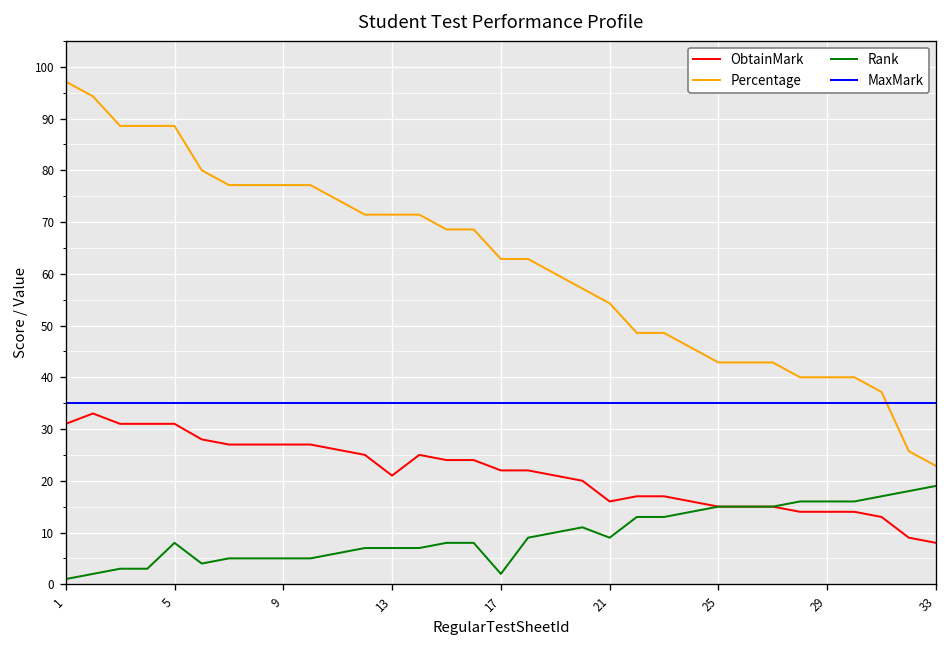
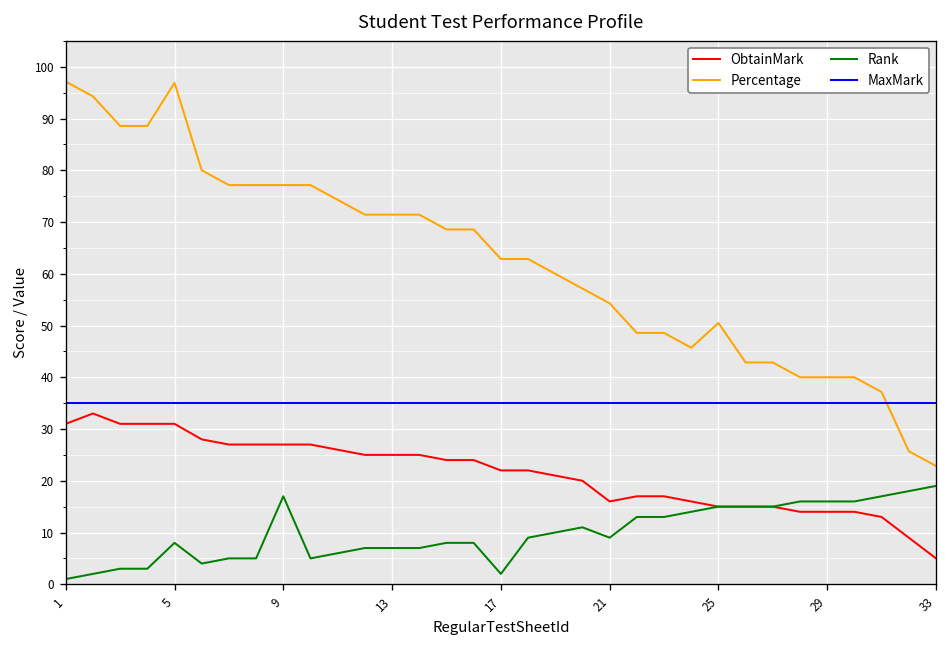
  {
    "ObtainMark": {
      "1": 31,
      "5": 31,
      "9": 27,
-     "13": 21,
+     "13": 25,
      "17": 22,
      "21": 16,
      "29": 14,
-     "33": 8
+     "33": 5
    },
    "Percentage": {
      "1": 97,
-     "5": 89,
+     "5": 97,
      "9": 77,
      "13": 71,
      "17": 63,
      "21": 54,
-     "25": 43,
+     "25": 50,
      "29": 40,
      "33": 23
    },
    "Rank": {
      "1": 1,
      "5": 8,
-     "9": 5,
+     "9": 17,
      "13": 7,
      "17": 2,
      "21": 9,
      "29": 16,
      "33": 19
    },
    "MaxMark": {
      "1": 35,
      "5": 35,
      "9": 35,
      "13": 35,
      "17": 35,
      "21": 35,
      "25": 35,
      "29": 35,
      "33": 35
    }
  }
